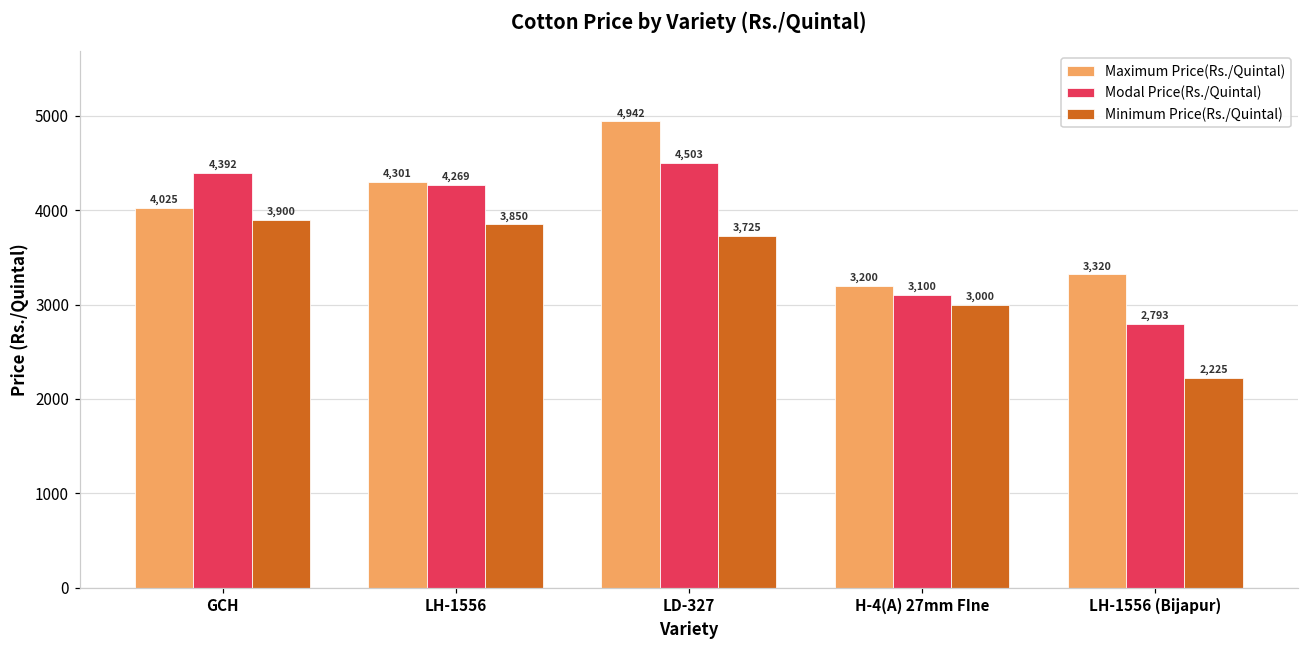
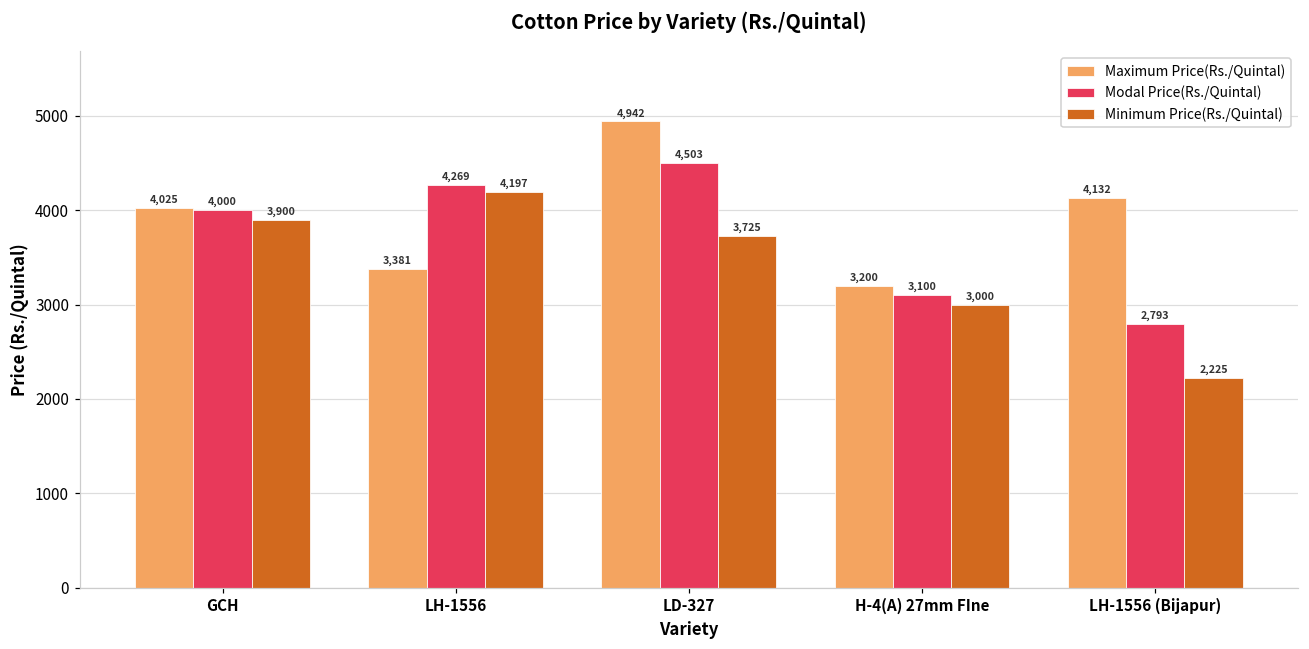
  {
    "Maximum Price(Rs./Quintal)": {
      "GCH": "4,025",
-     "LH-1556": "4,301",
+     "LH-1556": "3,381",
      "LD-327": "4,942",
      "H-4(A) 27mm FIne": "3,200",
-     "LH-1556 (Bijapur)": "3,320"
+     "LH-1556 (Bijapur)": "4,132"
    },
    "Modal Price(Rs./Quintal)": {
-     "GCH": "4,392",
+     "GCH": "4,000",
      "LH-1556": "4,269",
      "LD-327": "4,503",
      "H-4(A) 27mm FIne": "3,100",
      "LH-1556 (Bijapur)": "2,793"
    },
    "Minimum Price(Rs./Quintal)": {
      "GCH": "3,900",
-     "LH-1556": "3,850",
+     "LH-1556": "4,197",
      "LD-327": "3,725",
      "H-4(A) 27mm FIne": "3,000",
      "LH-1556 (Bijapur)": "2,225"
    }
  }
